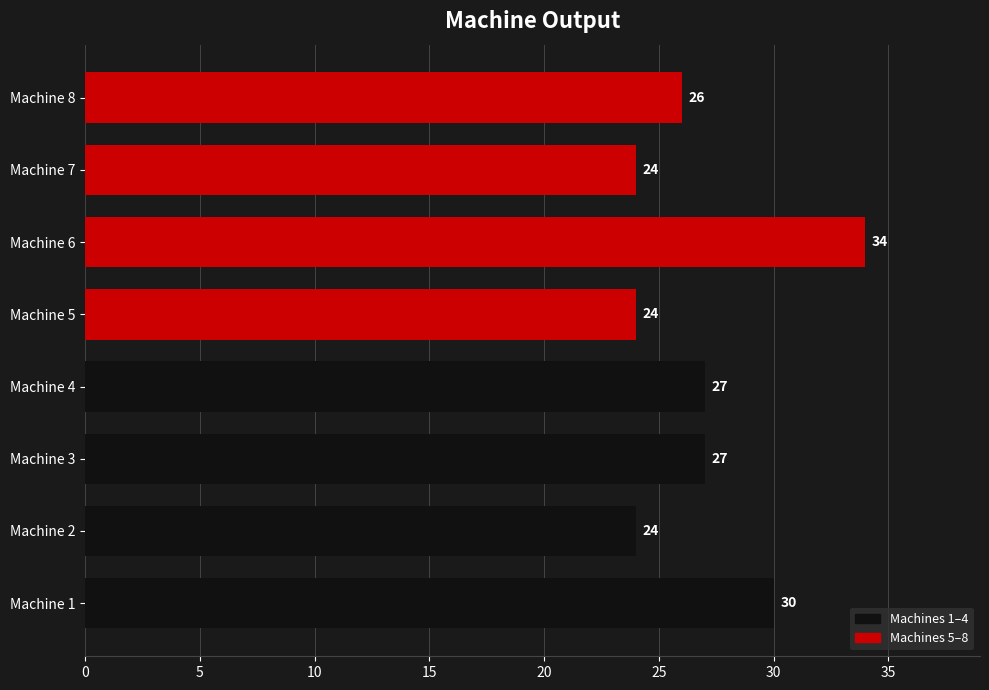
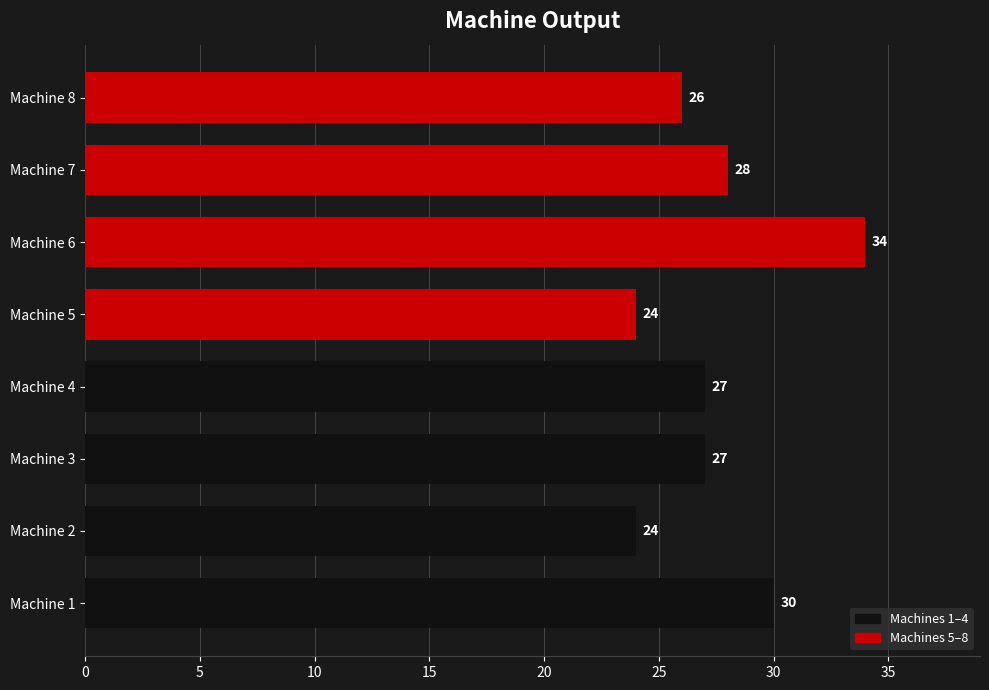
  {
    "Machine 8": 26,
-   "Machine 7": 24,
+   "Machine 7": 28,
    "Machine 6": 34,
    "Machine 5": 24,
    "Machine 4": 27,
    "Machine 3": 27,
    "Machine 2": 24,
    "Machine 1": 30
  }
